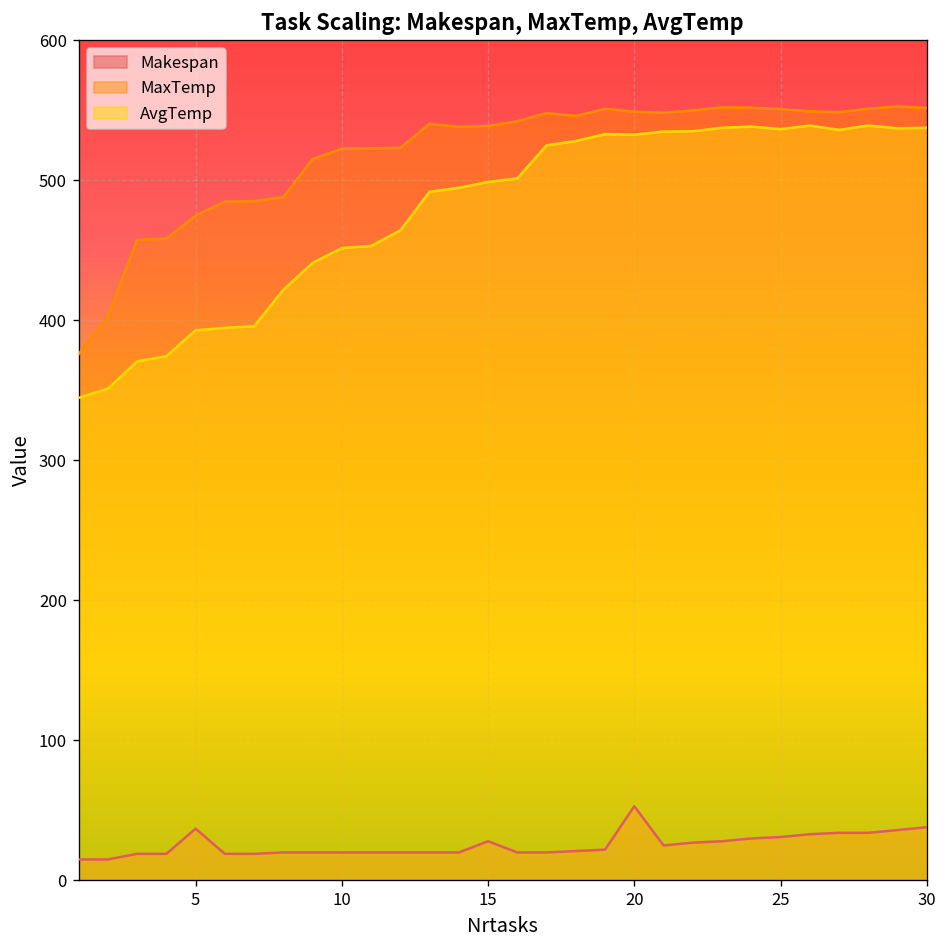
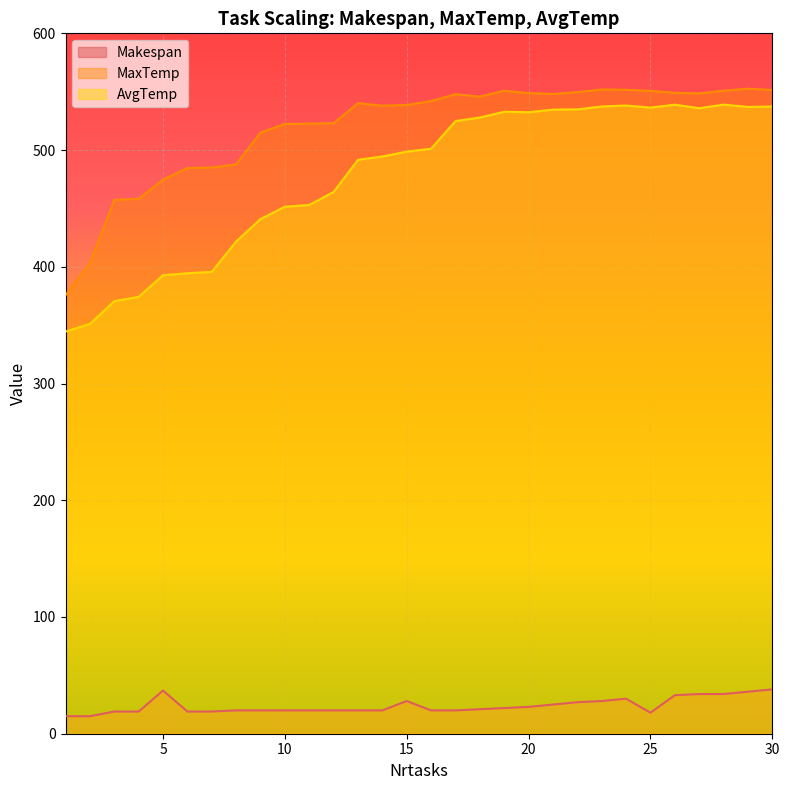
  {
    "Makespan": {
      "5": 37,
      "10": 20,
      "15": 28,
-     "20": 53,
-     "25": 31,
+     "20": 23,
+     "25": 18,
      "30": 38
    }
  }
